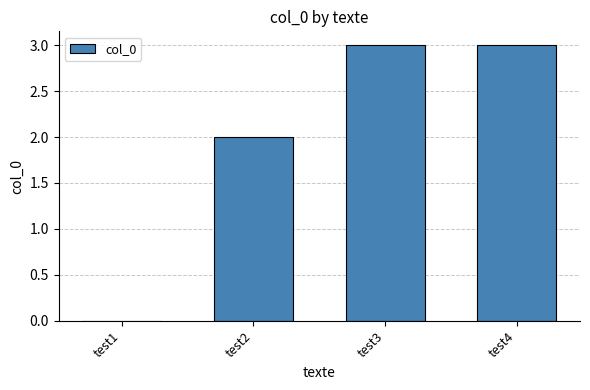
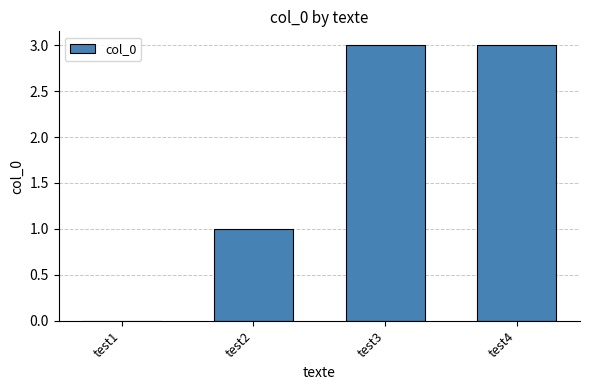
  {
    "test1": 0,
-   "test2": 2,
+   "test2": 1,
    "test3": 3,
    "test4": 3
  }
